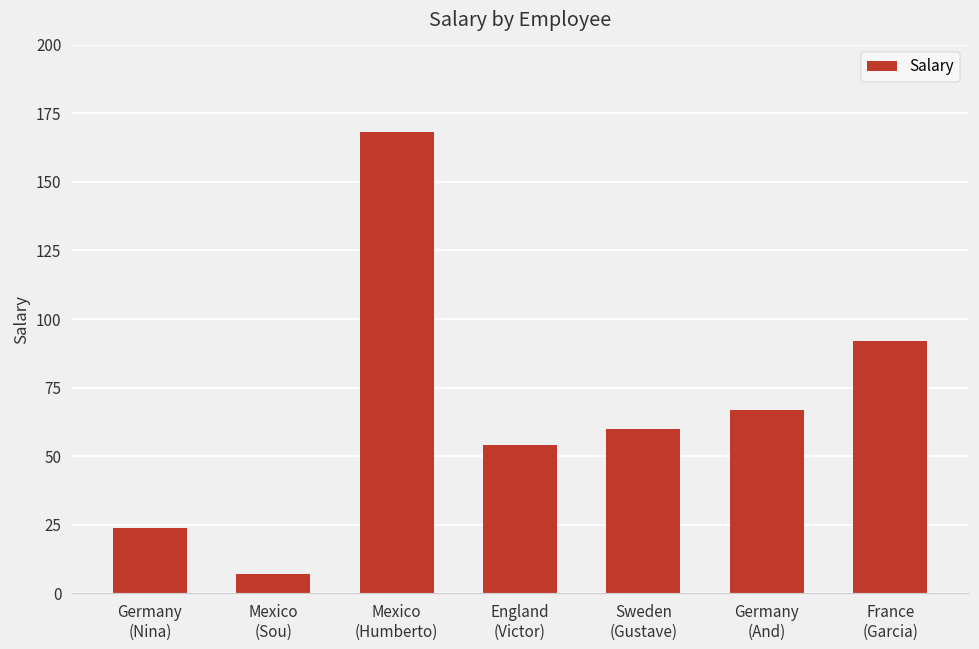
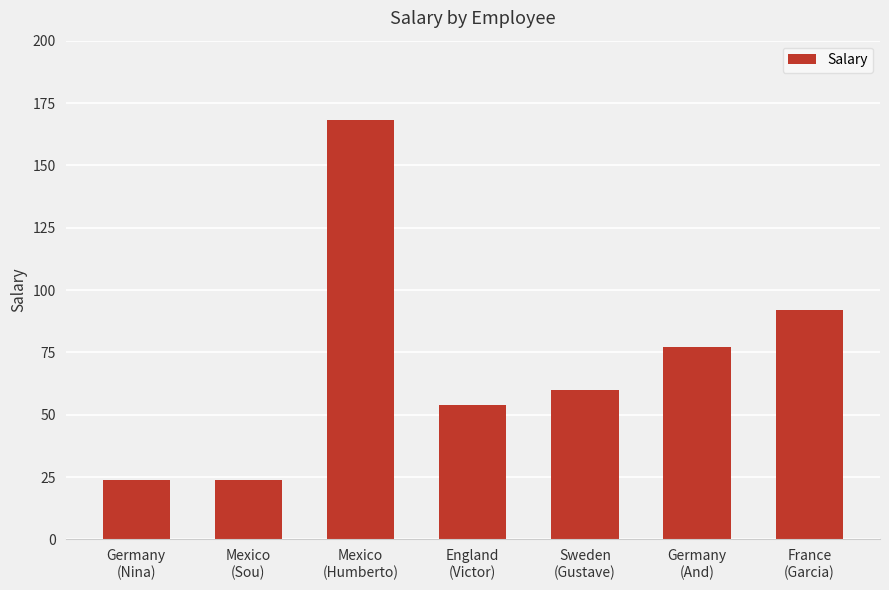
  {
    "Germany (Nina)": 24,
-   "Mexico (Sou)": 7,
+   "Mexico (Sou)": 24,
    "Mexico (Humberto)": 168,
    "England (Victor)": 54,
    "Sweden (Gustave)": 60,
-   "Germany (And)": 67,
+   "Germany (And)": 77,
    "France (Garcia)": 92
  }
